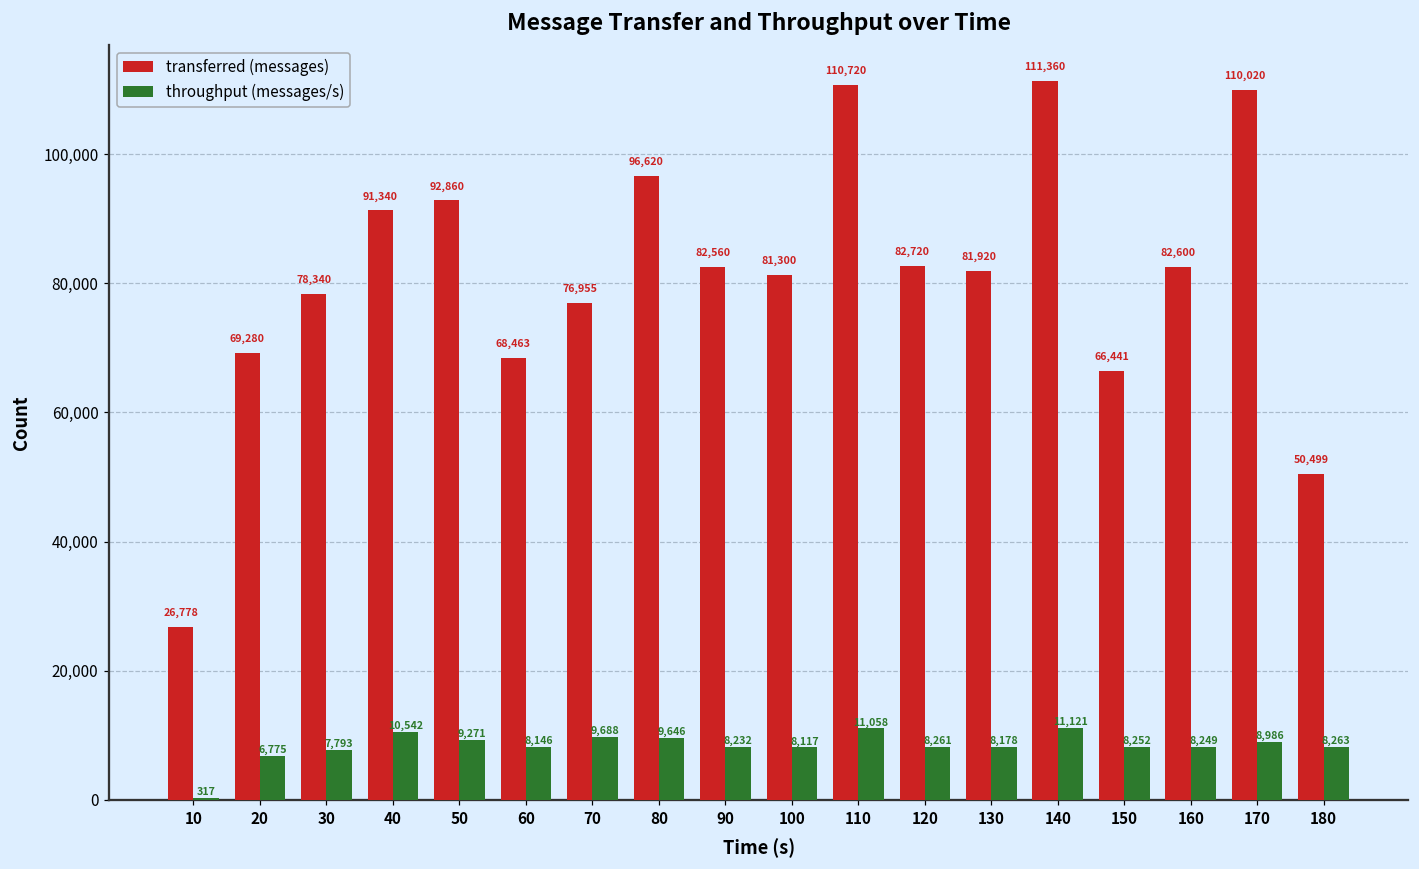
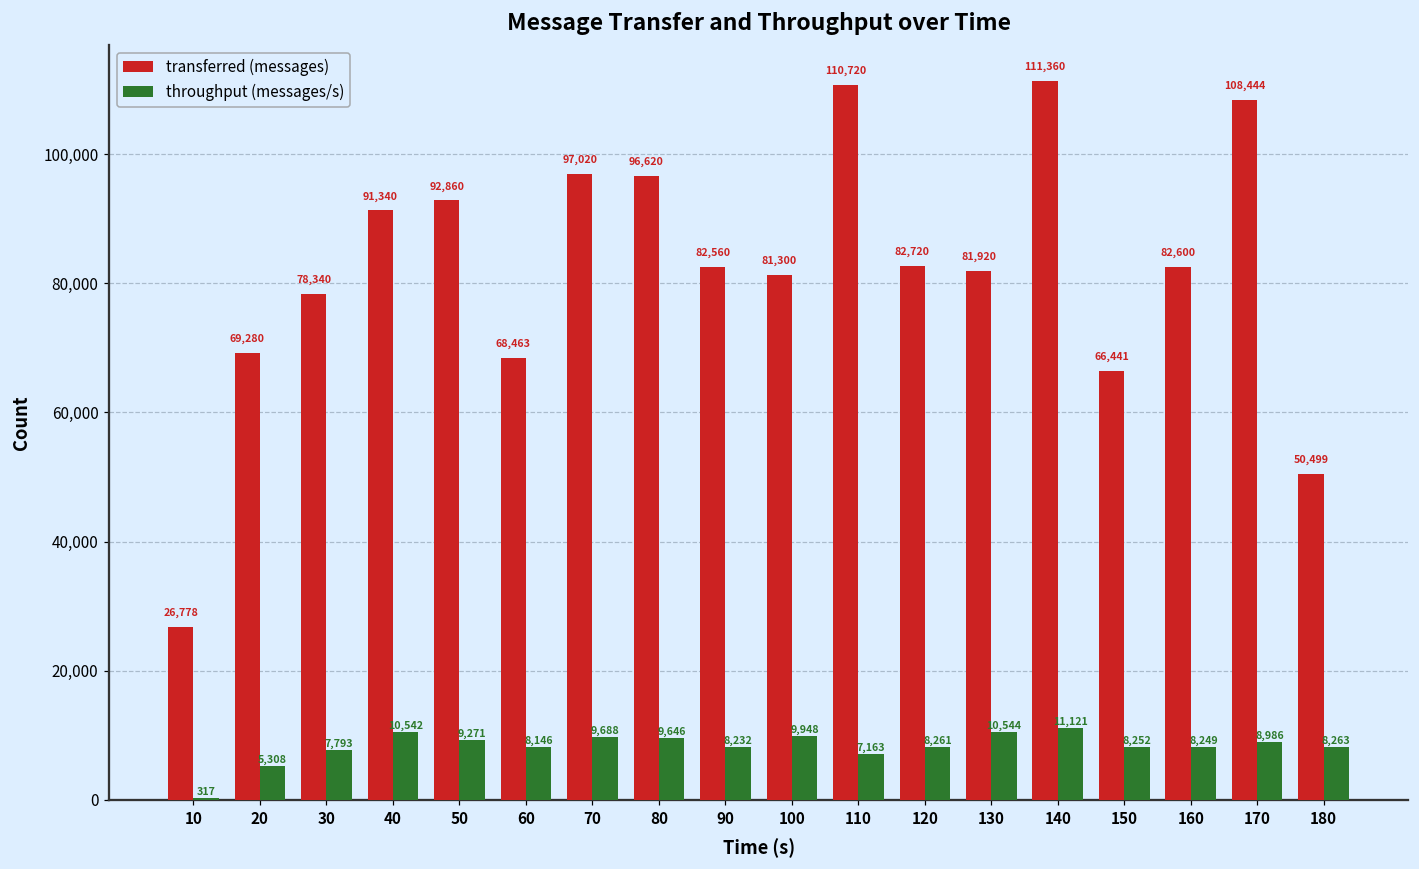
  {
    "transferred (messages)": {
      "10": "26,778",
      "20": "69,280",
      "30": "78,340",
      "40": "91,340",
      "50": "92,860",
      "60": "68,463",
-     "70": "76,955",
+     "70": "97,020",
      "80": "96,620",
      "90": "82,560",
      "100": "81,300",
      "110": "110,720",
      "120": "82,720",
      "130": "81,920",
      "140": "111,360",
      "150": "66,441",
      "160": "82,600",
-     "170": "110,020",
+     "170": "108,444",
      "180": "50,499"
    },
    "throughput (messages/s)": {
      "10": "317",
-     "20": "6,775",
+     "20": "5,308",
      "30": "7,793",
      "40": "10,542",
      "50": "9,271",
      "60": "8,146",
      "70": "9,688",
      "80": "9,646",
      "90": "8,232",
-     "100": "8,117",
-     "110": "11,058",
+     "100": "9,948",
+     "110": "7,163",
      "120": "8,261",
-     "130": "8,178",
+     "130": "10,544",
      "140": "11,121",
      "150": "8,252",
      "160": "8,249",
      "170": "8,986",
      "180": "8,263"
    }
  }
